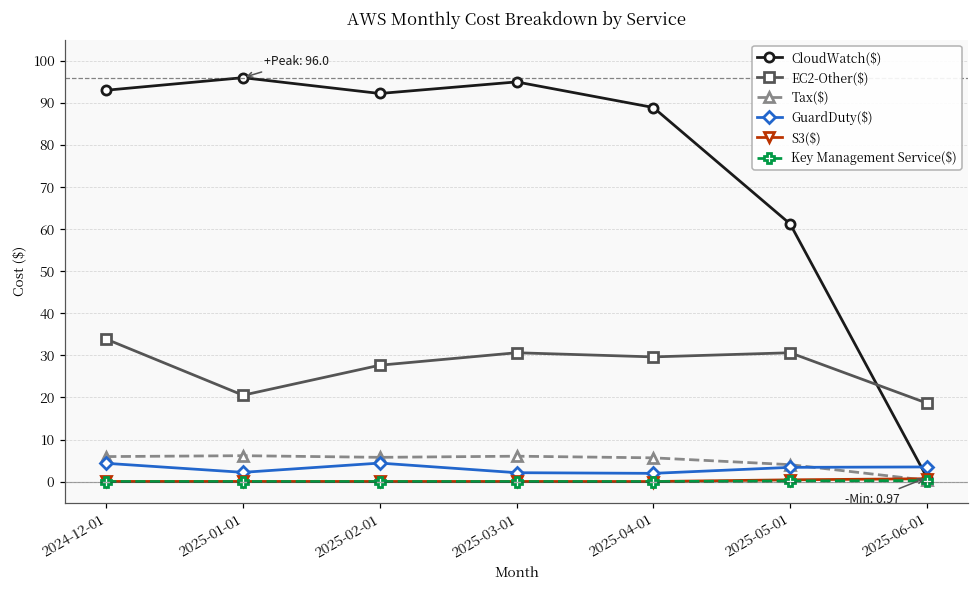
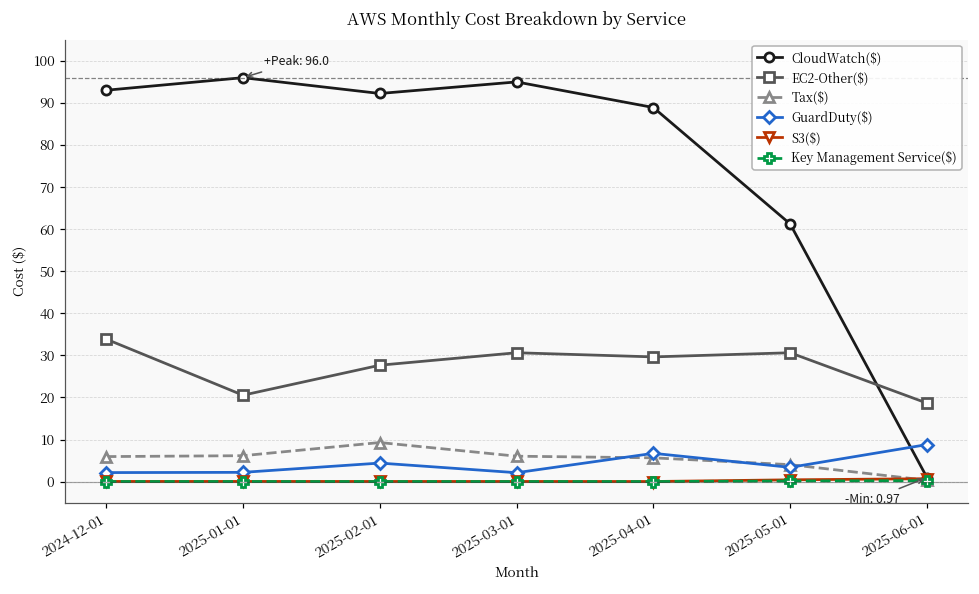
  {
    "CloudWatch($)": {
      "2025-01-01": 96.0
    },
    "EC2-Other($)": {
      "2024-12-01": 34,
      "2025-01-01": 21,
      "2025-02-01": 28,
      "2025-03-01": 31,
      "2025-04-01": 30,
      "2025-05-01": 31,
      "2025-06-01": 19
    },
    "Tax($)": {
      "2024-12-01": 6,
      "2025-01-01": 6,
-     "2025-02-01": 6,
+     "2025-02-01": 9,
      "2025-03-01": 6,
      "2025-04-01": 6
    },
    "GuardDuty($)": {
-     "2024-12-01": 4,
+     "2024-12-01": 2,
      "2025-01-01": 2,
      "2025-02-01": 4,
      "2025-03-01": 2,
-     "2025-04-01": 2,
-     "2025-06-01": 3
+     "2025-04-01": 7,
+     "2025-06-01": 9
    }
  }
